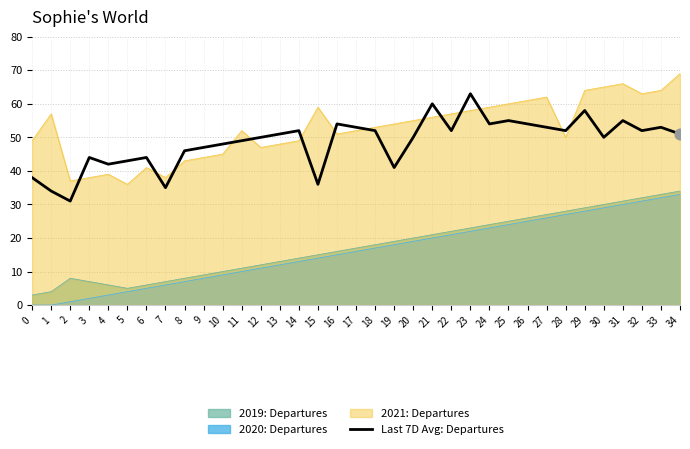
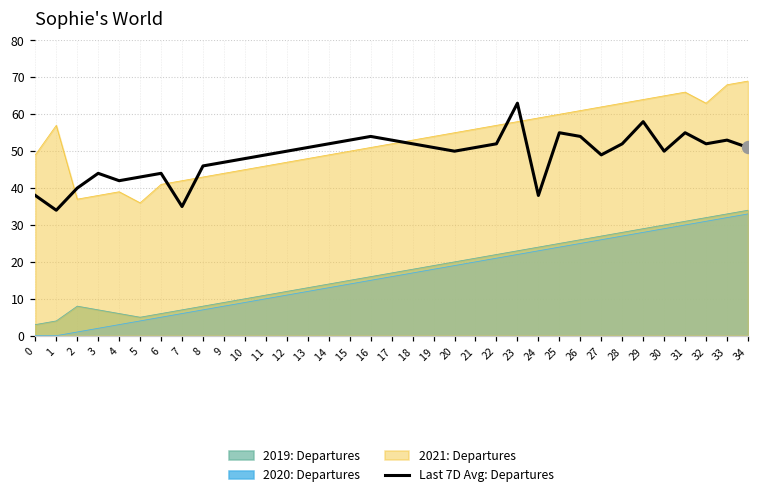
  {
    "2020: Departures": {
      "0": 0,
      "1": 0,
      "2": 1,
      "3": 2,
      "4": 3,
      "5": 4,
      "6": 5,
      "7": 6,
      "8": 7,
      "9": 8,
      "10": 9,
      "11": 10,
      "12": 11,
      "13": 12,
      "14": 13,
      "15": 14,
      "16": 15,
      "17": 16,
      "18": 17,
      "19": 18,
      "20": 19,
      "21": 20,
      "22": 21,
      "23": 22,
      "24": 23,
      "25": 24,
      "26": 25,
      "27": 26,
      "28": 27,
      "29": 28,
      "30": 29,
      "31": 30,
      "32": 31,
      "33": 32,
      "34": 33
    },
    "2021: Departures": {
      "0": 49,
      "1": 57,
      "2": 37,
      "3": 38,
      "4": 39,
      "5": 36,
      "6": 41,
-     "7": 38,
+     "7": 42,
      "8": 43,
      "9": 44,
      "10": 45,
-     "11": 52,
+     "11": 46,
      "12": 47,
      "13": 48,
      "14": 49,
-     "15": 59,
+     "15": 50,
      "16": 51,
      "17": 52,
      "18": 53,
      "19": 54,
      "20": 55,
      "21": 56,
      "22": 57,
      "23": 58,
      "24": 59,
      "25": 60,
      "26": 61,
      "27": 62,
-     "28": 50,
+     "28": 63,
      "29": 64,
      "30": 65,
      "31": 66,
      "32": 63,
-     "33": 64,
+     "33": 68,
      "34": 69
    },
    "Last 7D Avg: Departures": {
      "0": 38,
      "1": 34,
-     "2": 31,
+     "2": 40,
      "3": 44,
      "4": 42,
      "5": 43,
      "6": 44,
      "7": 35,
      "8": 46,
      "9": 47,
      "10": 48,
      "11": 49,
      "12": 50,
      "13": 51,
      "14": 52,
-     "15": 36,
+     "15": 53,
      "16": 54,
      "17": 53,
      "18": 52,
-     "19": 41,
+     "19": 51,
      "20": 50,
-     "21": 60,
+     "21": 51,
      "22": 52,
      "23": 63,
-     "24": 54,
+     "24": 38,
      "25": 55,
      "26": 54,
-     "27": 53,
+     "27": 49,
      "28": 52,
      "29": 58,
      "30": 50,
      "31": 55,
      "32": 52,
      "33": 53
    }
  }
